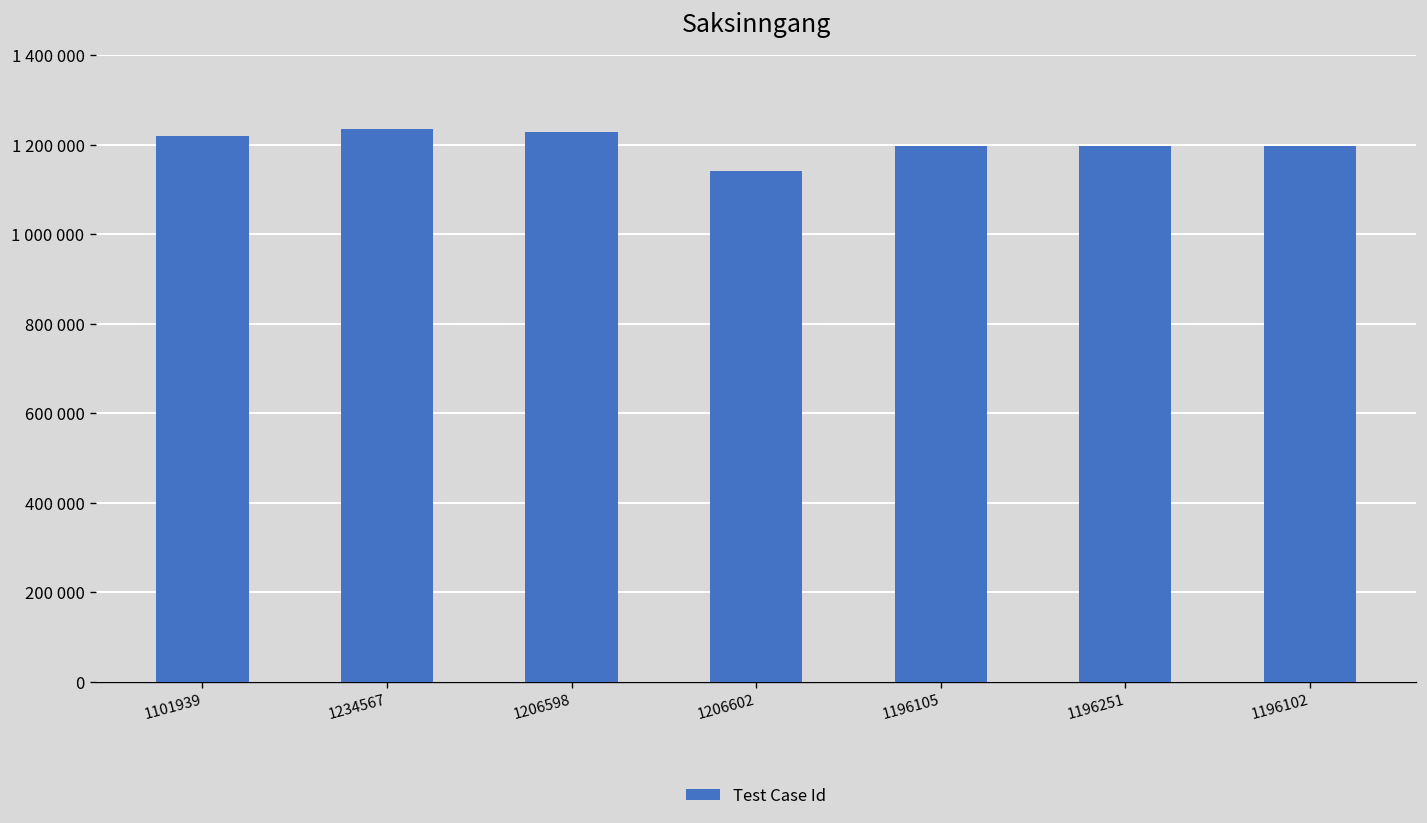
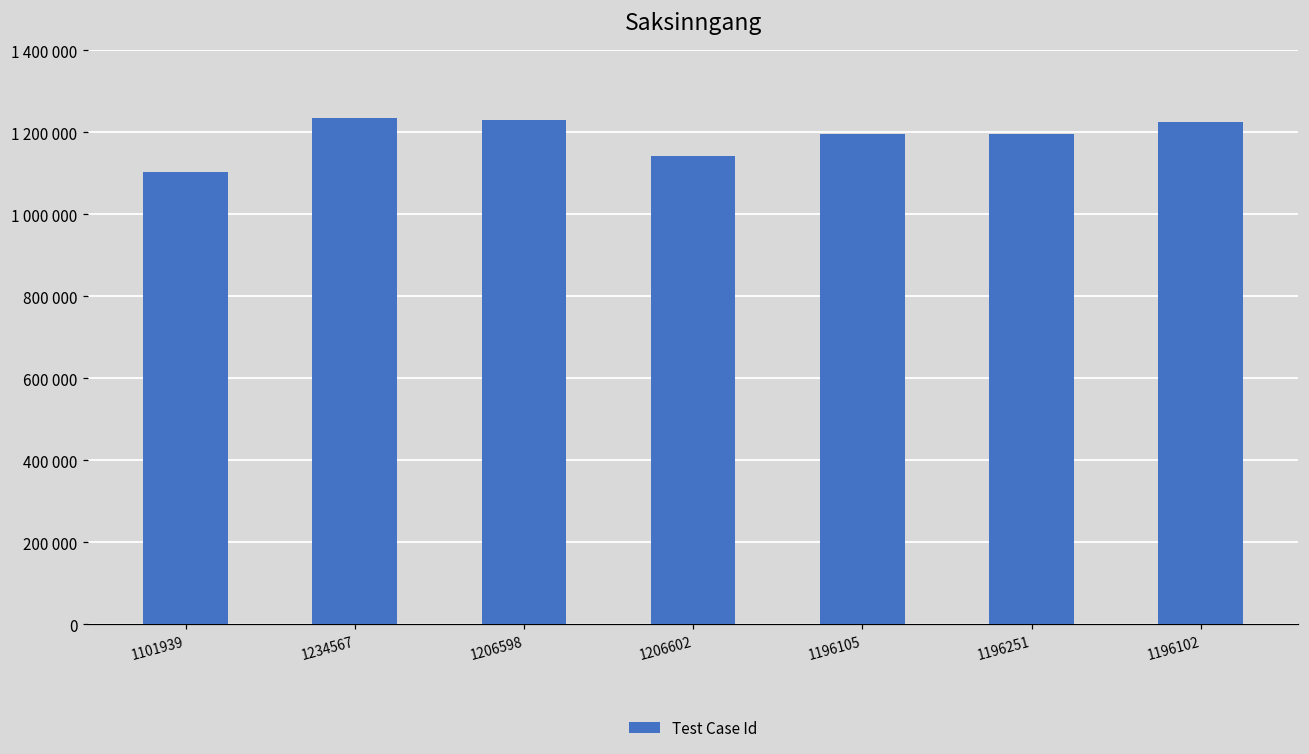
  {
-   "1101939": 1220000,
+   "1101939": 1100000,
    "1234567": 1230000,
    "1206598": 1230000,
    "1206602": 1140000,
    "1196105": 1200000,
    "1196251": 1200000,
-   "1196102": 1200000
+   "1196102": 1230000
  }
